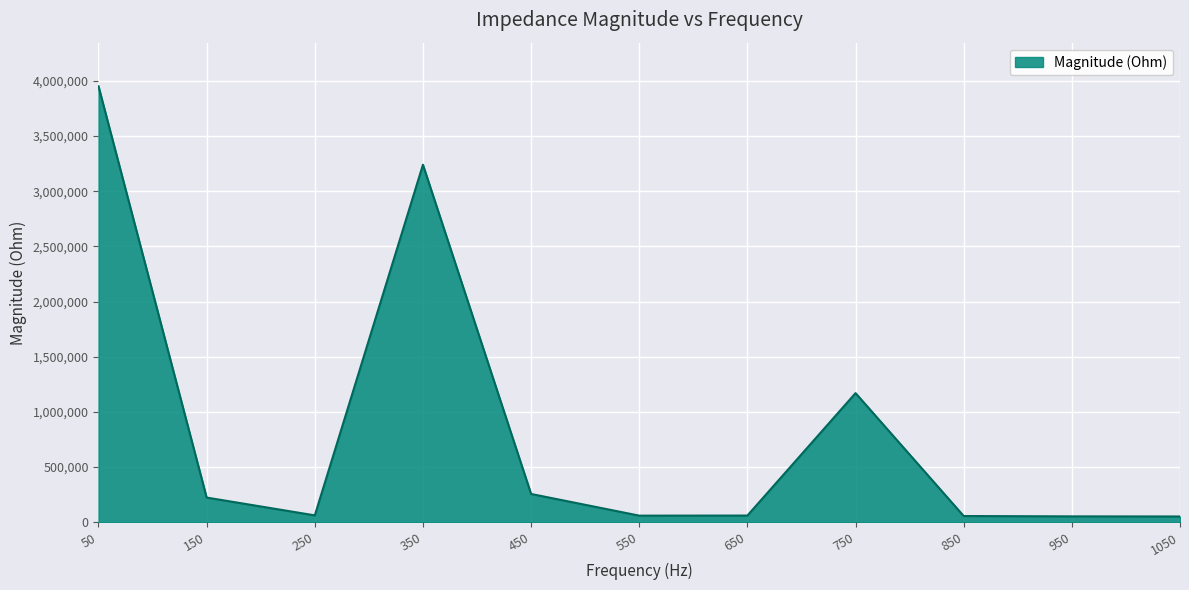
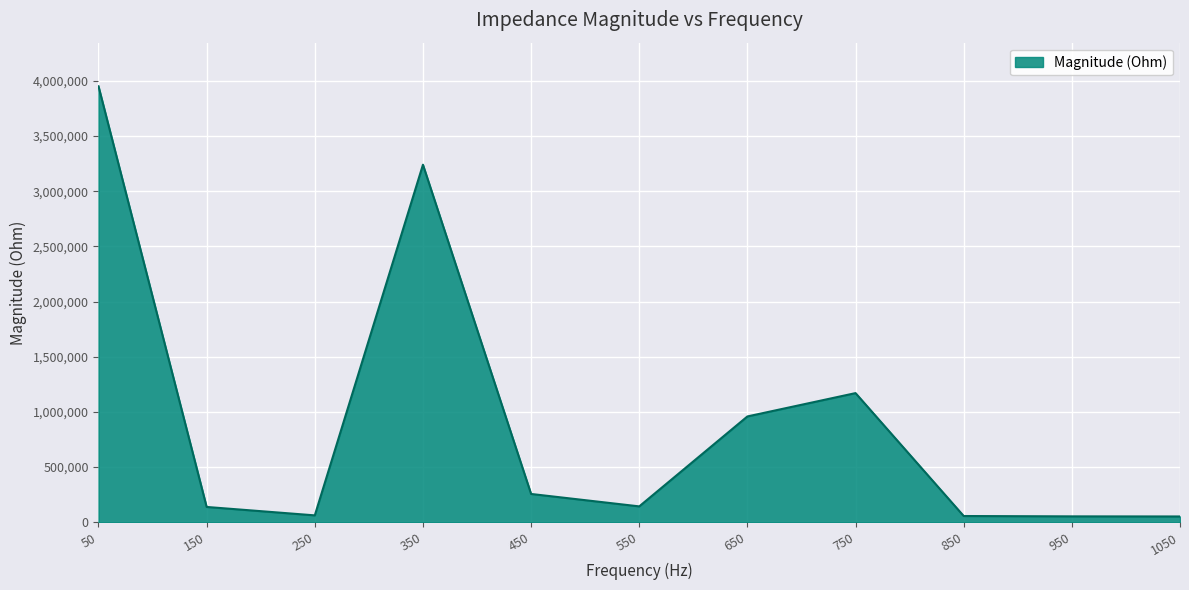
  {
    "50": "3,950,000",
-   "150": "220,000",
+   "150": "140,000",
    "250": "60,000",
    "350": "3,240,000",
    "450": "260,000",
-   "550": "60,000",
-   "650": "60,000",
+   "550": "140,000",
+   "650": "960,000",
    "750": "1,170,000",
    "850": "60,000",
    "950": "50,000",
    "1050": "50,000"
  }
